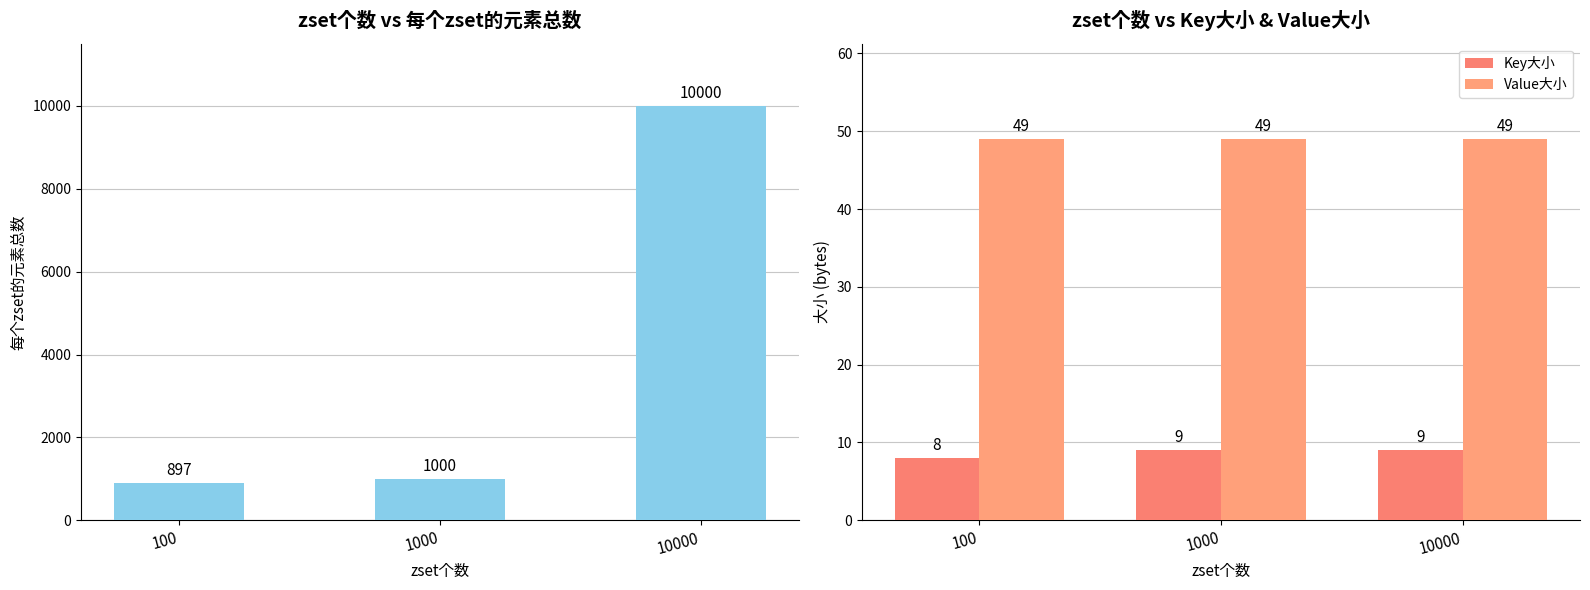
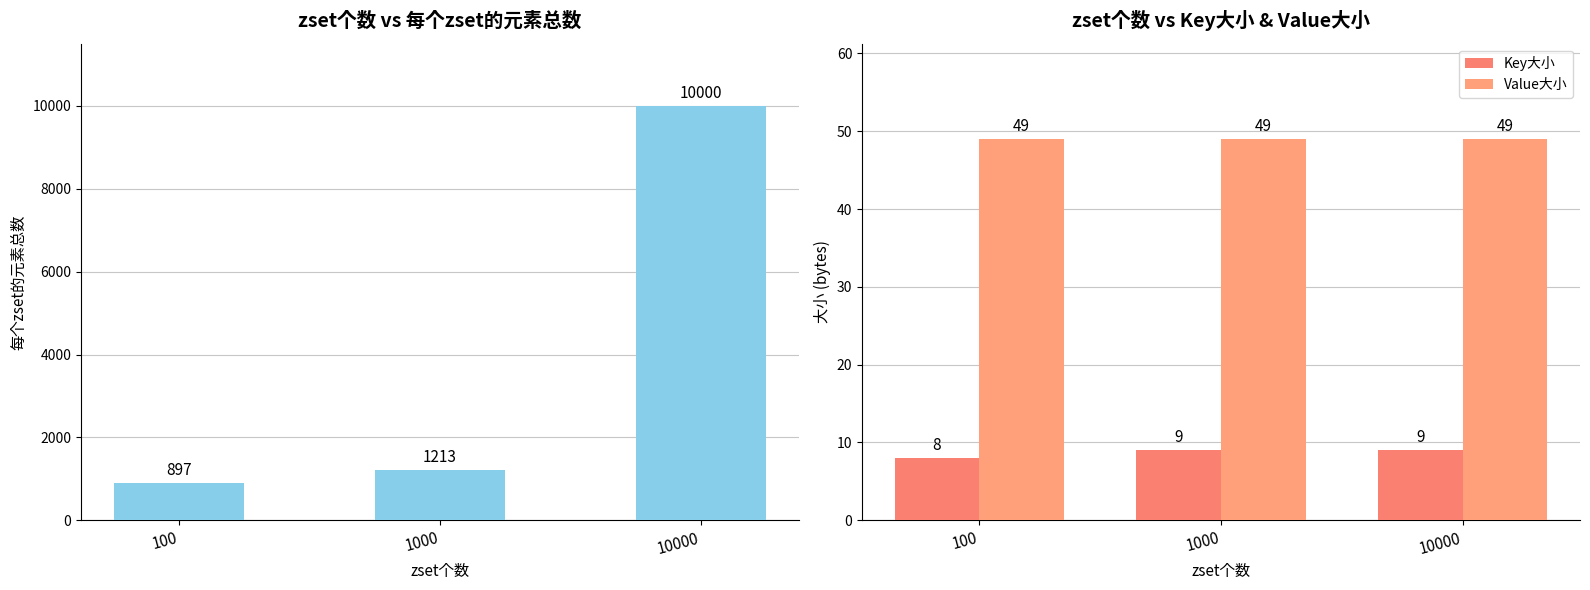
  {
    "zset个数 vs 每个zset的元素总数": {
      "100": 897,
-     "1000": 1000,
+     "1000": 1213,
      "10000": 10000
    }
  }
